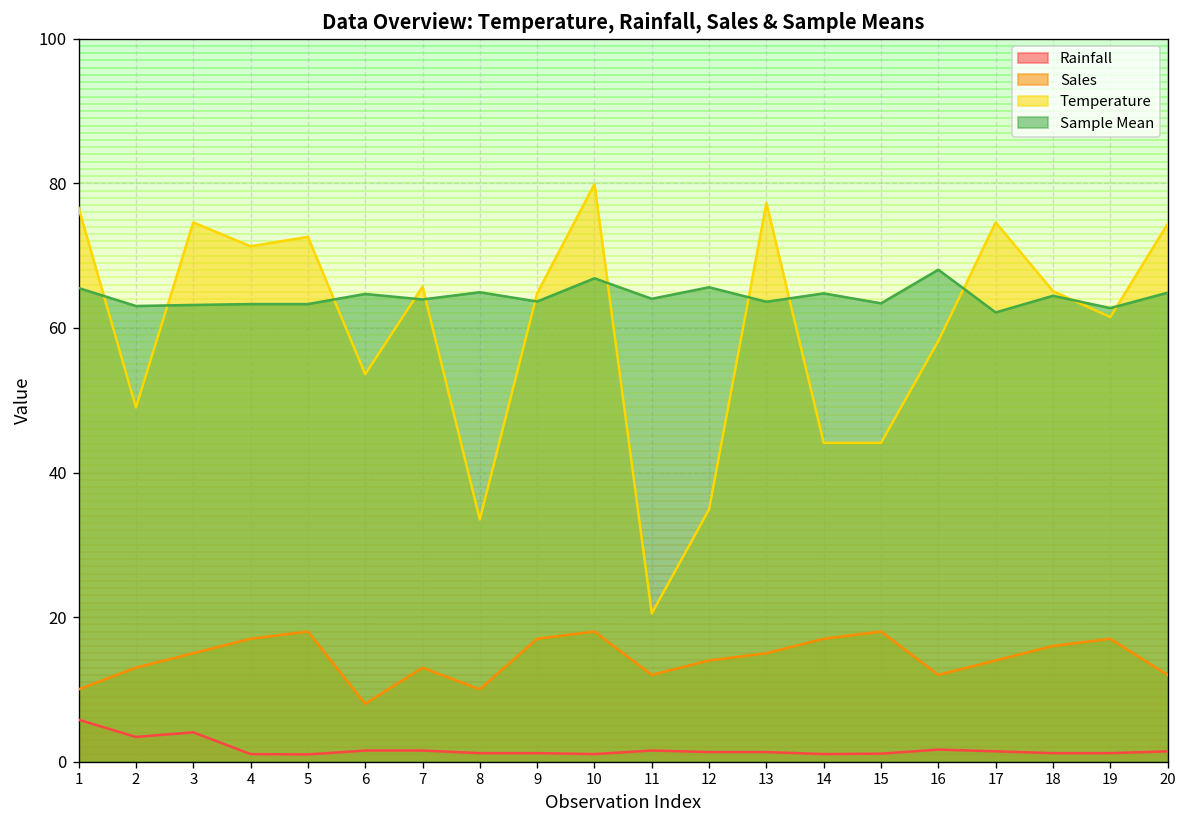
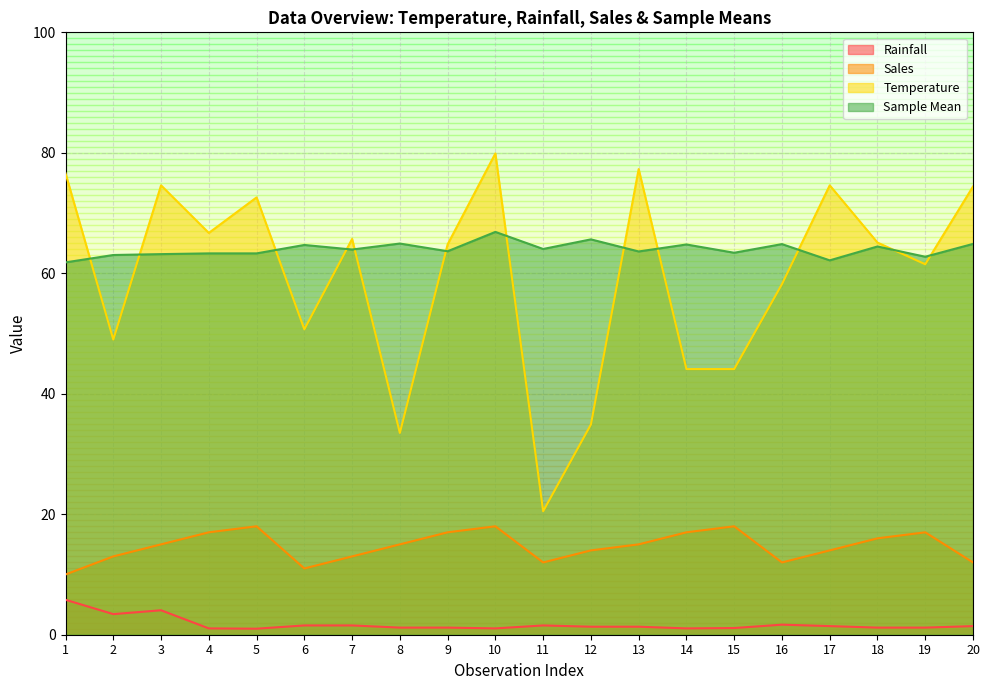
  {
    "Rainfall": {
      "1": 6,
      "2": 3,
      "3": 4,
      "4": 1,
      "5": 1,
      "6": 2,
      "7": 2,
      "8": 1,
      "9": 1,
      "10": 1,
      "11": 2,
      "12": 1,
      "13": 1,
      "14": 1,
      "15": 1,
      "16": 2,
      "17": 1,
      "18": 1,
      "19": 1,
      "20": 1
    },
    "Sales": {
      "1": 10,
      "2": 13,
      "3": 15,
      "4": 17,
      "5": 18,
-     "6": 8,
+     "6": 11,
      "7": 13,
-     "8": 10,
+     "8": 15,
      "9": 17,
      "10": 18,
      "11": 12,
      "12": 14,
      "13": 15,
      "14": 17,
      "15": 18,
      "16": 12,
      "17": 14,
      "18": 16,
      "19": 17,
      "20": 12
    },
    "Temperature": {
      "1": 77,
      "2": 49,
      "3": 75,
-     "4": 71,
+     "4": 67,
      "5": 73,
-     "6": 54,
+     "6": 51,
      "7": 66,
      "8": 34,
      "9": 65,
      "10": 80,
      "11": 21,
      "12": 35,
      "13": 77,
      "14": 44,
      "15": 44,
      "16": 58,
      "17": 75,
      "18": 65,
      "19": 62,
      "20": 74
    },
    "Sample Mean": {
-     "1": 66,
+     "1": 62,
      "2": 63,
      "3": 63,
      "4": 63,
      "5": 63,
      "6": 65,
      "7": 64,
      "8": 65,
      "9": 64,
      "10": 67,
      "11": 64,
      "12": 66,
      "13": 64,
      "14": 65,
      "15": 63,
-     "16": 68,
+     "16": 65,
      "17": 62,
      "18": 64,
      "19": 63,
      "20": 65
    }
  }
